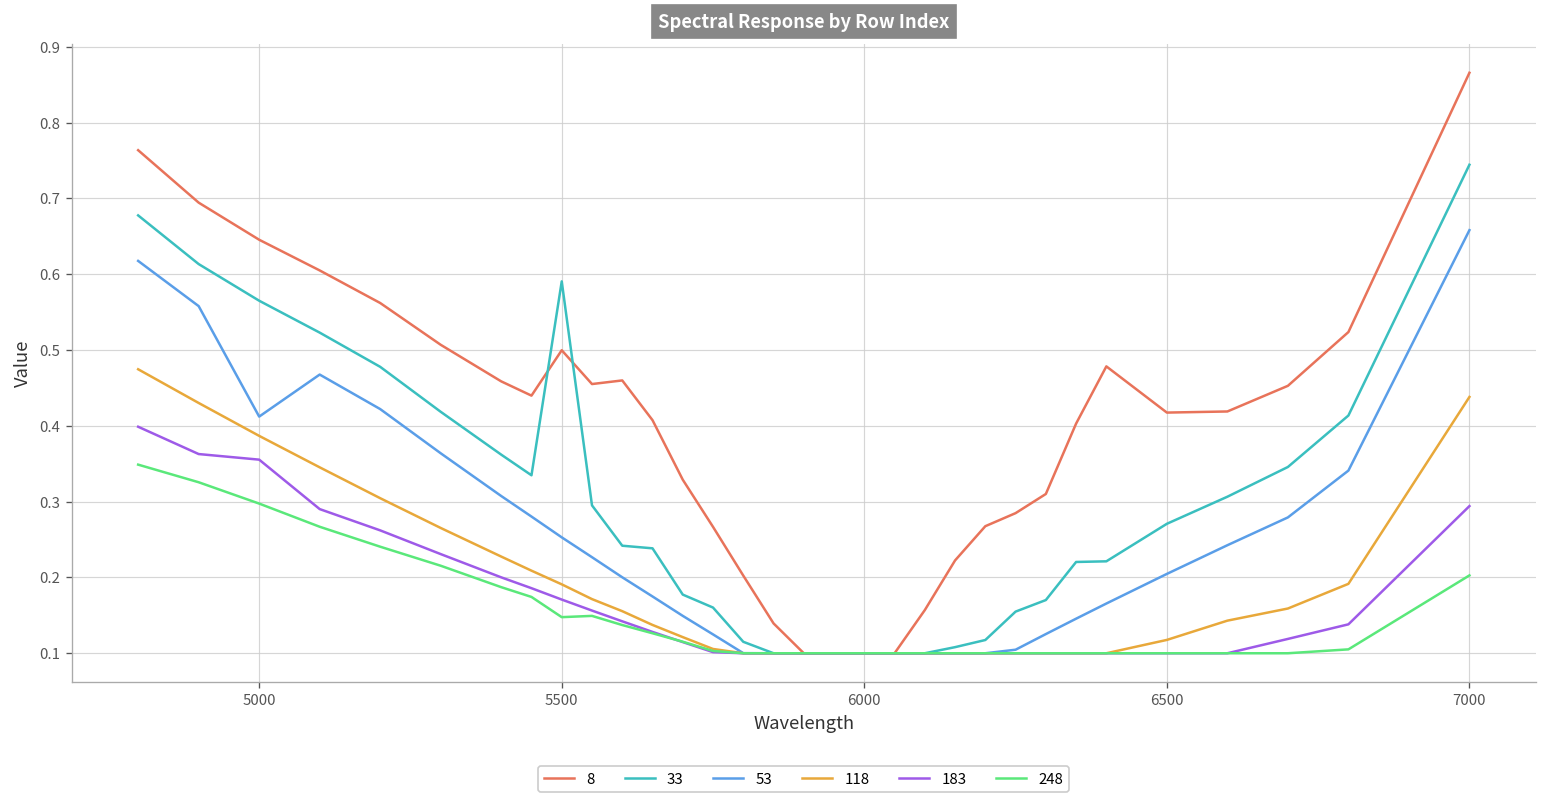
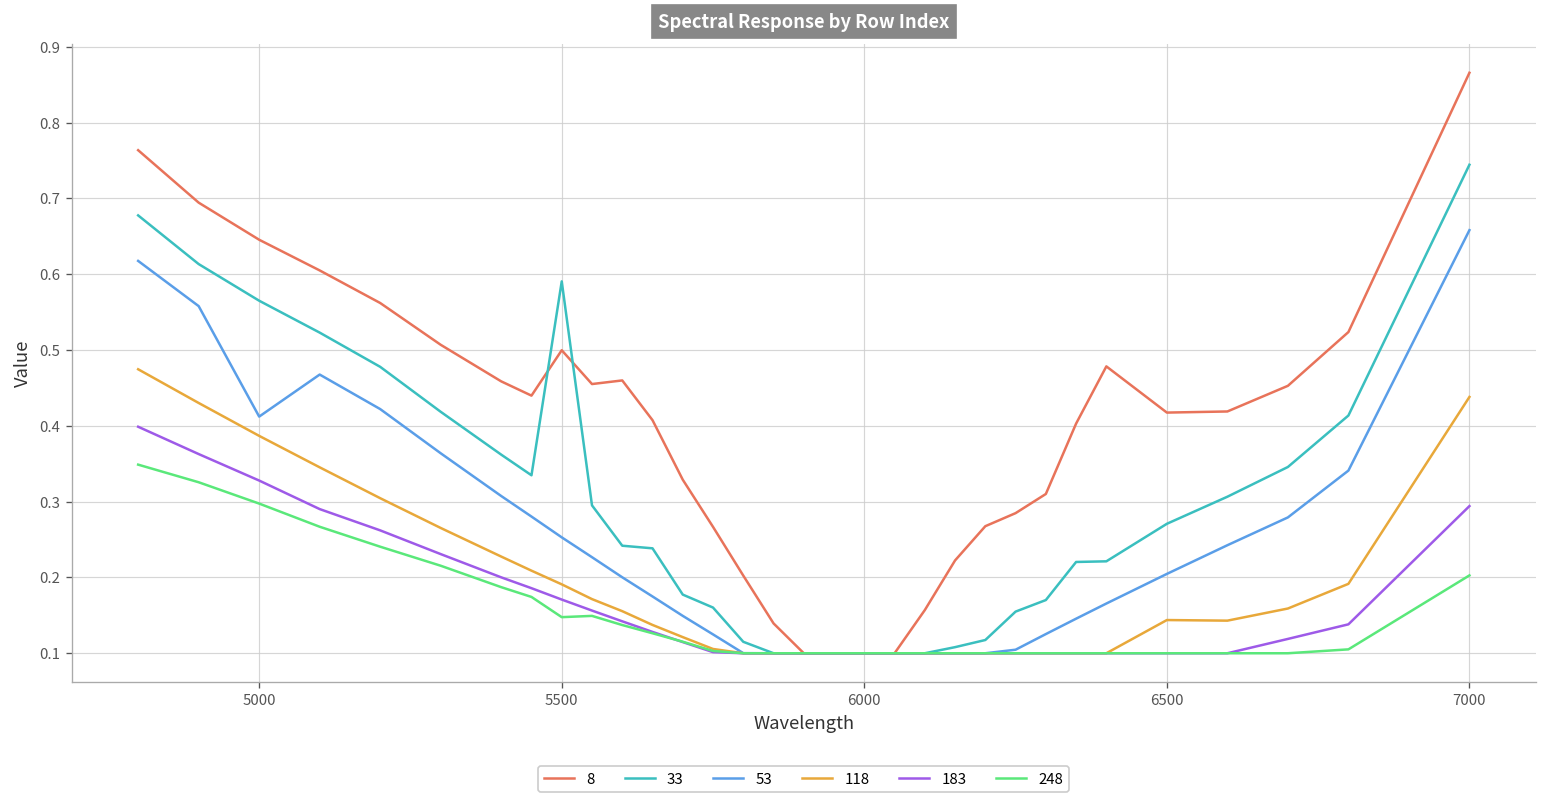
  {
    "8": {
      "5000": 0.65,
      "5500": 0.50,
      "6500": 0.42,
      "7000": 0.87
    },
    "33": {
      "5000": 0.57,
      "5500": 0.59,
      "6500": 0.27,
      "7000": 0.74
    },
    "53": {
      "5000": 0.41,
      "5500": 0.25,
      "6500": 0.20,
      "7000": 0.66
    },
    "118": {
      "5000": 0.39,
      "5500": 0.19,
-     "6500": 0.12,
+     "6500": 0.14,
      "7000": 0.44
    },
    "183": {
-     "5000": 0.36,
+     "5000": 0.33,
      "5500": 0.17,
      "7000": 0.29
    },
    "248": {
      "5000": 0.30,
      "5500": 0.15,
      "7000": 0.20
    }
  }
